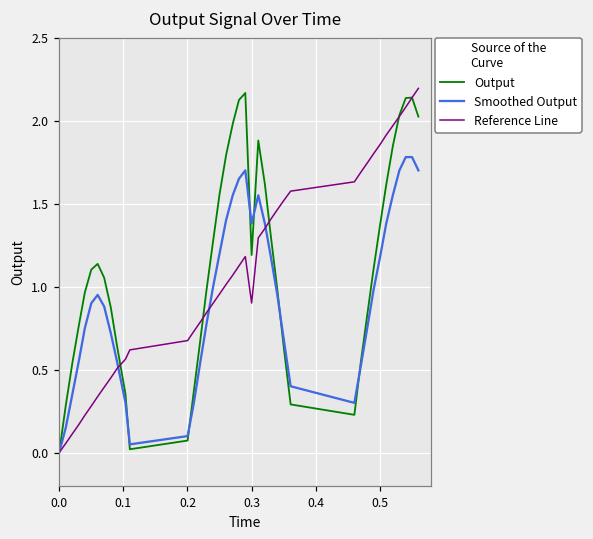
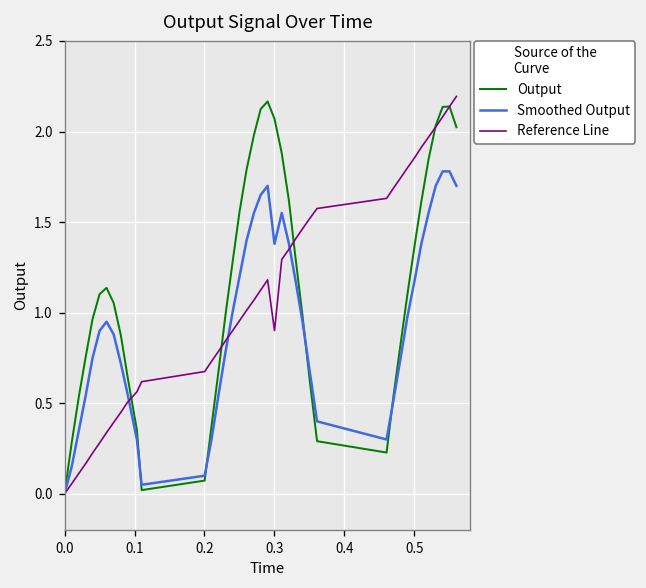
  {
    "Output": {
-     "0.3": 1.19
+     "0.3": 2.07
    },
    "Smoothed Output": {
      "0.3": 1.38
    },
    "Reference Line": {
      "0.3": 0.90
    }
  }
